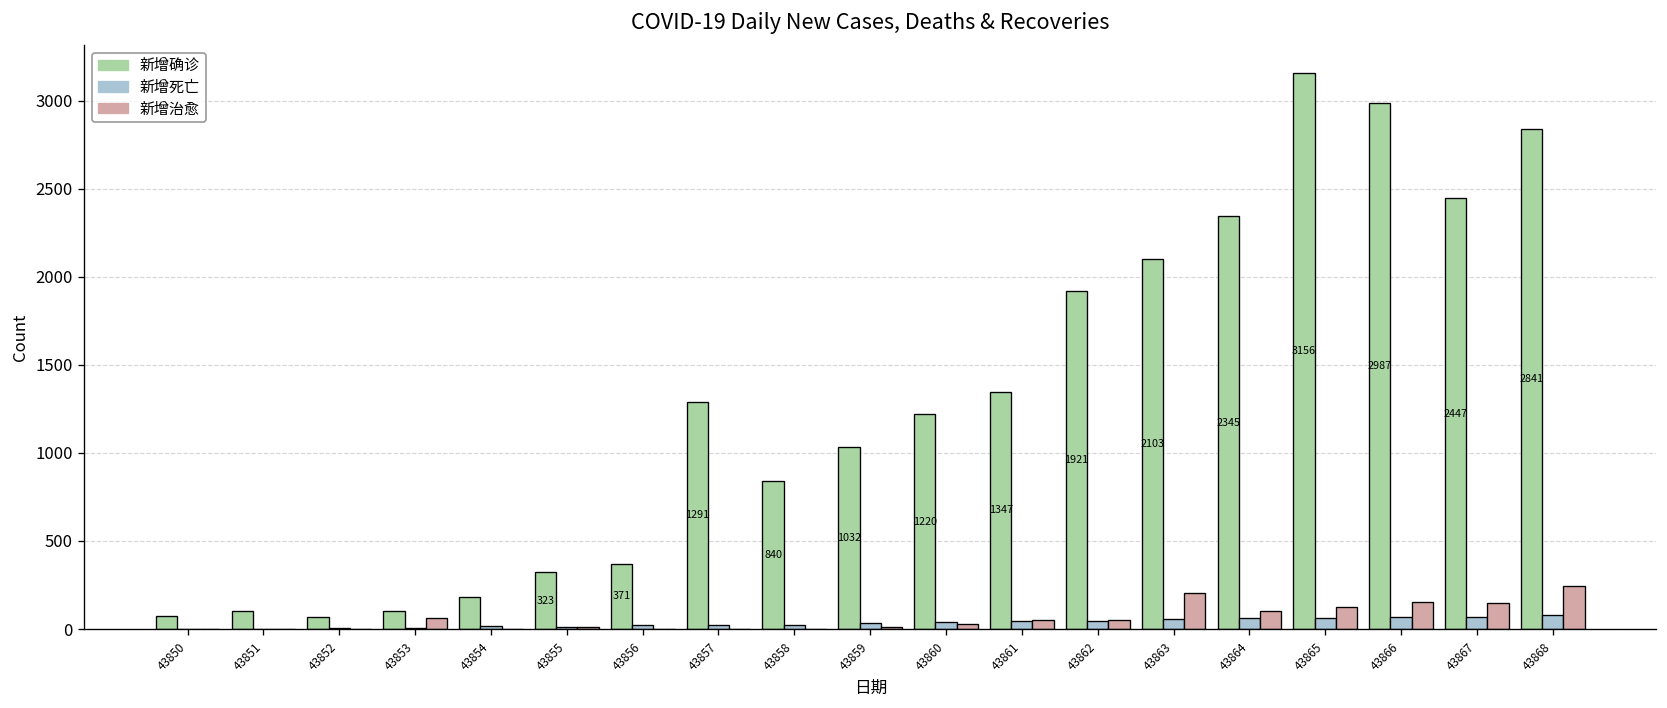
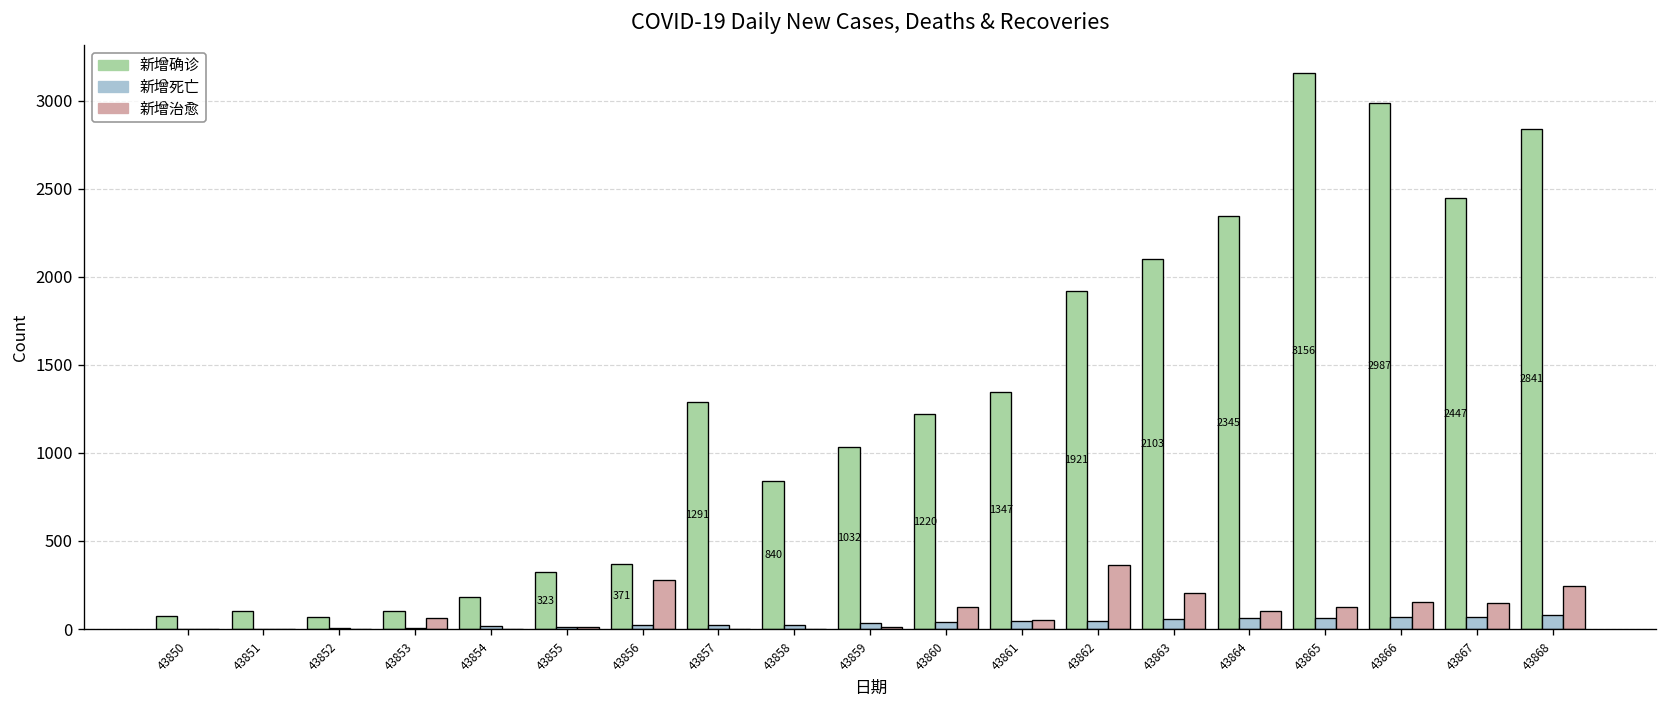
  {
    "新增治愈": {
      "43850": 0,
      "43852": 0,
      "43853": 60,
-     "43856": 0,
+     "43856": 280,
      "43857": 0,
      "43858": 0,
-     "43860": 30,
+     "43860": 130,
      "43861": 50,
-     "43862": 50,
+     "43862": 360,
      "43863": 200,
      "43864": 100,
      "43865": 130,
      "43866": 150,
      "43867": 150,
      "43868": 240
    }
  }
